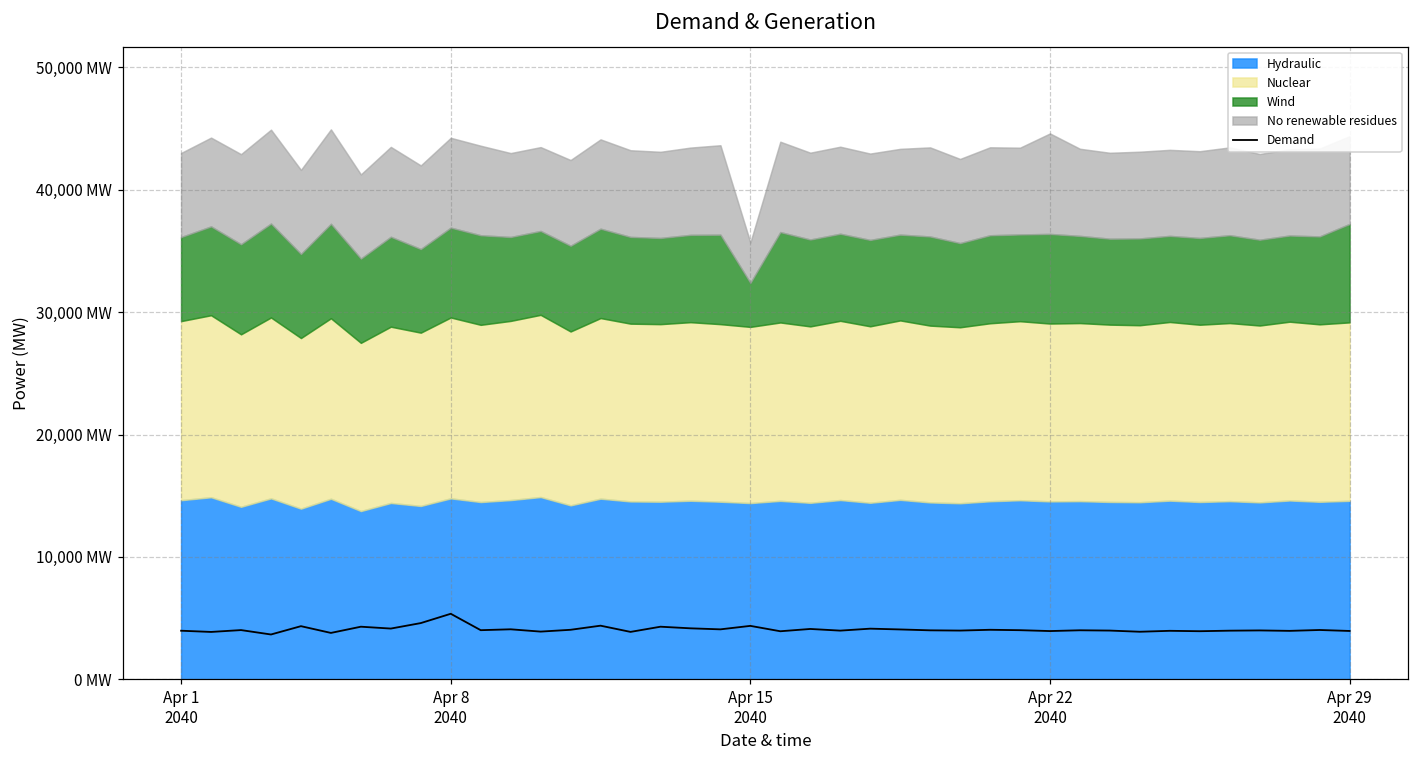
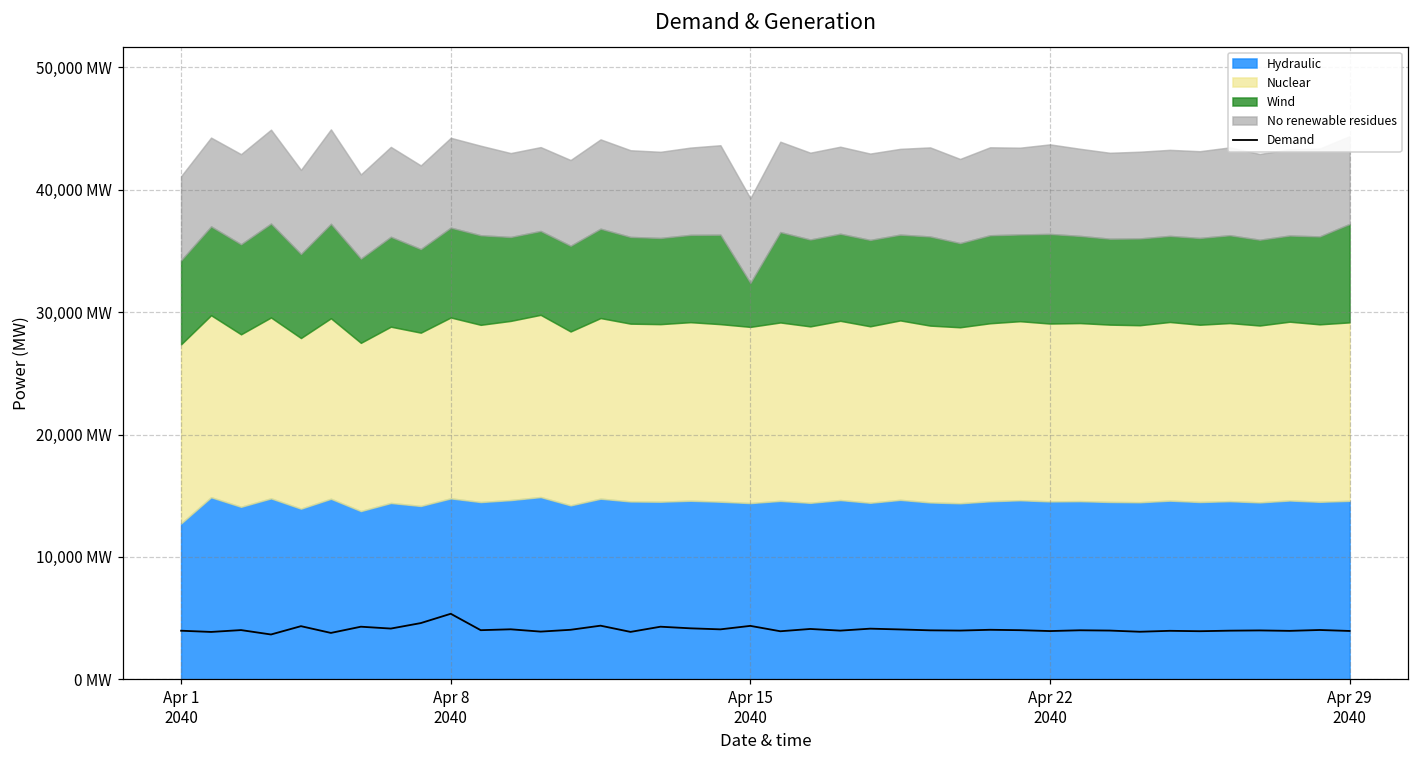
  {
    "Hydraulic": {
-     "Apr 1 2040": "14,600 MW",
+     "Apr 1 2040": "12,700 MW",
      "Apr 8 2040": "14,800 MW",
      "Apr 15 2040": "14,400 MW",
      "Apr 22 2040": "14,500 MW",
      "Apr 29 2040": "14,600 MW"
    },
    "Demand": {
      "Apr 1 2040": "4,000 MW",
      "Apr 8 2040": "5,400 MW",
      "Apr 15 2040": "4,400 MW",
      "Apr 22 2040": "3,900 MW",
      "Apr 29 2040": "3,900 MW"
    },
    "Nuclear": {
      "Apr 1 2040": "14,600 MW",
      "Apr 8 2040": "14,800 MW",
      "Apr 15 2040": "14,400 MW",
      "Apr 22 2040": "14,500 MW",
      "Apr 29 2040": "14,600 MW"
    },
    "Wind": {
      "Apr 1 2040": "6,900 MW",
      "Apr 8 2040": "7,300 MW",
      "Apr 15 2040": "3,600 MW",
      "Apr 22 2040": "7,300 MW",
      "Apr 29 2040": "8,000 MW"
    },
    "No renewable residues": {
      "Apr 1 2040": "6,900 MW",
      "Apr 8 2040": "7,300 MW",
-     "Apr 15 2040": "3,300 MW",
-     "Apr 22 2040": "8,200 MW"
+     "Apr 15 2040": "6,900 MW",
+     "Apr 22 2040": "7,300 MW"
    }
  }
